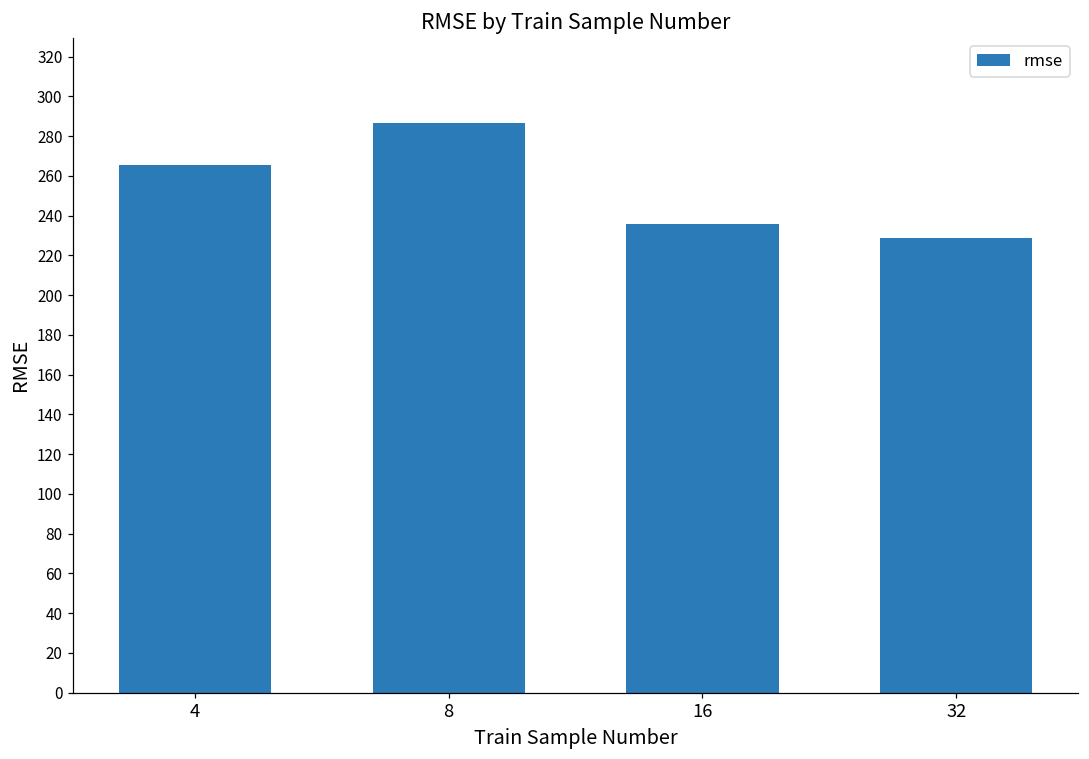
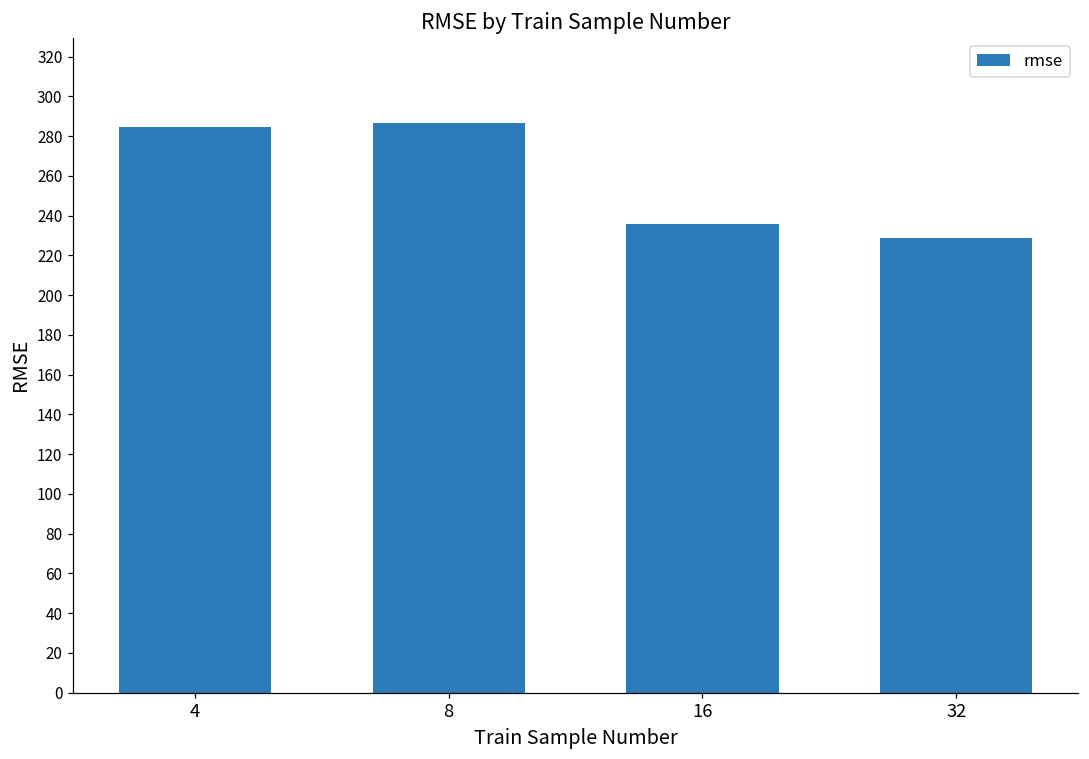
  {
-   "4": 266,
+   "4": 285,
    "8": 287,
    "16": 236,
    "32": 229
  }
